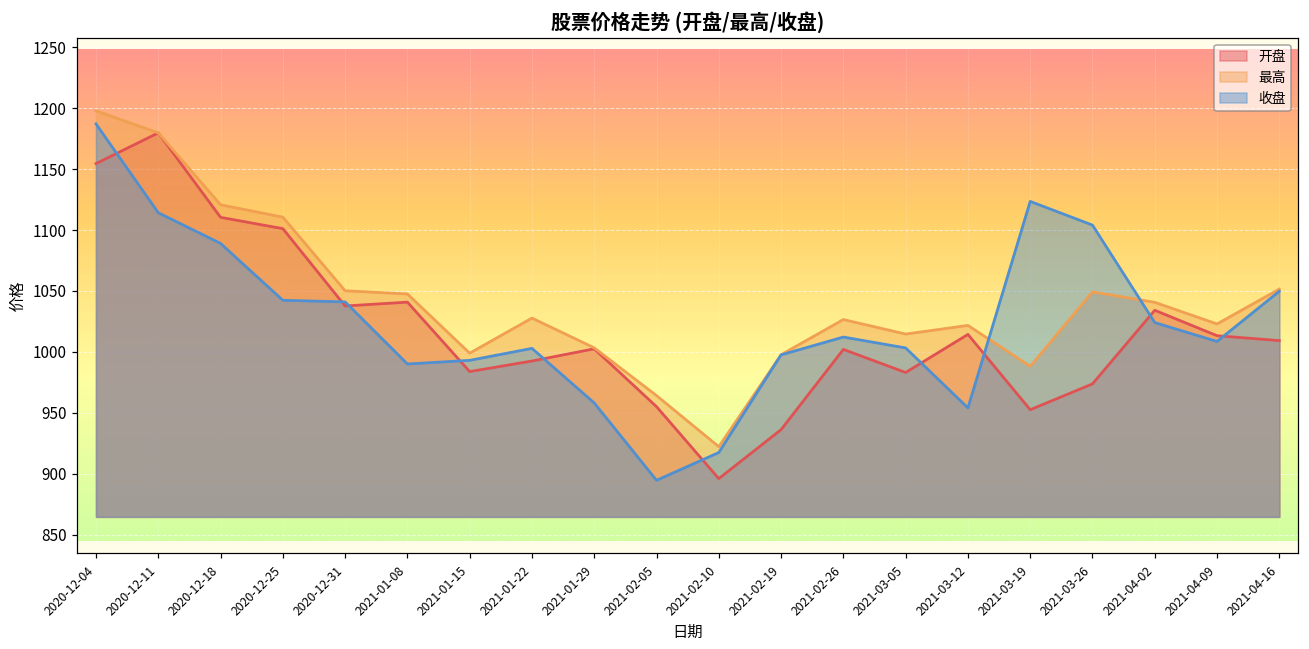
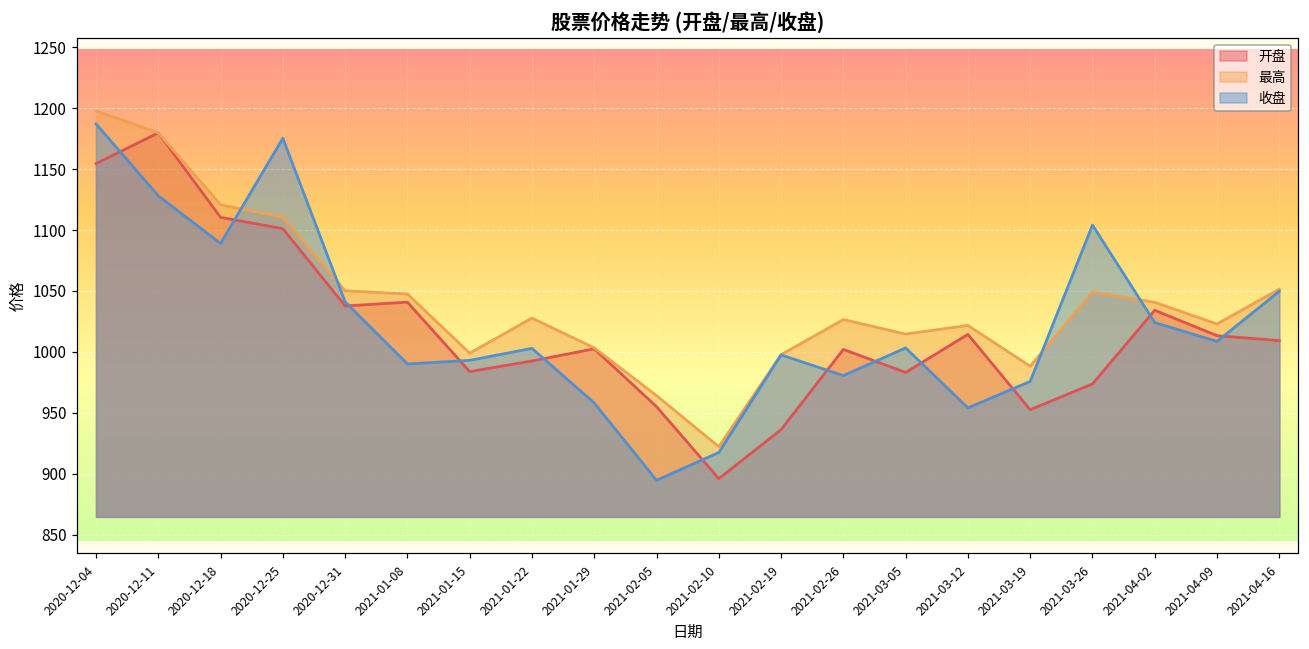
  {
    "收盘": {
      "2020-12-04": 1187,
-     "2020-12-11": 1114,
+     "2020-12-11": 1128,
      "2020-12-18": 1089,
-     "2020-12-25": 1042,
+     "2020-12-25": 1175,
      "2020-12-31": 1041,
      "2021-01-08": 990,
      "2021-01-15": 993,
      "2021-01-22": 1003,
      "2021-01-29": 958,
      "2021-02-05": 895,
      "2021-02-10": 917,
-     "2021-02-26": 1012,
+     "2021-02-26": 980,
      "2021-03-05": 1003,
      "2021-03-12": 954,
-     "2021-03-19": 1124,
+     "2021-03-19": 976,
      "2021-03-26": 1104,
      "2021-04-02": 1024,
      "2021-04-09": 1009
    }
  }
